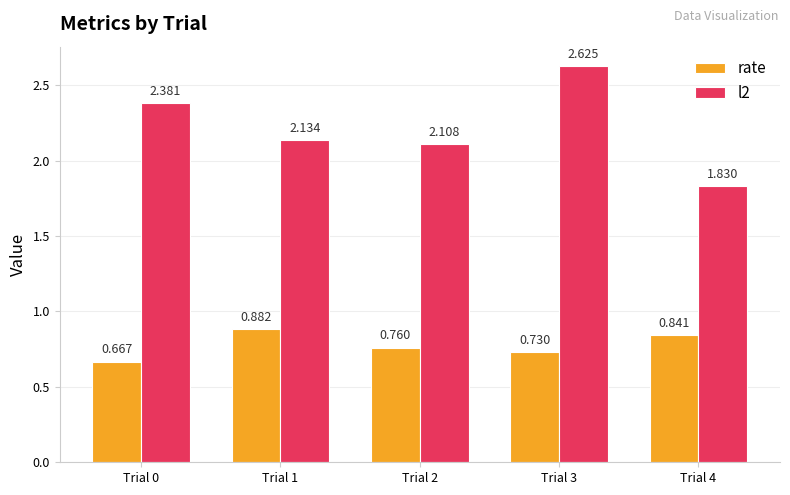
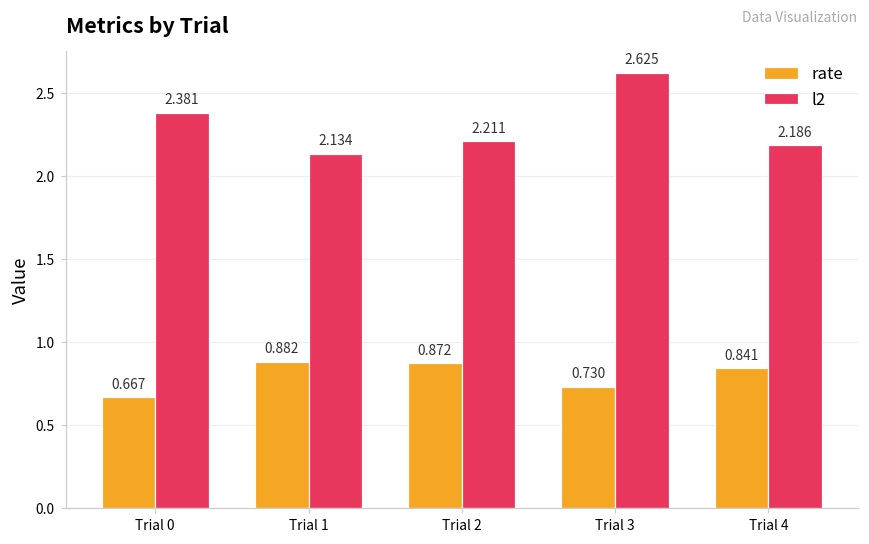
  {
    "rate": {
      "Trial 0": 0.667,
      "Trial 1": 0.882,
-     "Trial 2": 0.760,
+     "Trial 2": 0.872,
      "Trial 3": 0.730,
      "Trial 4": 0.841
    },
    "l2": {
      "Trial 0": 2.381,
      "Trial 1": 2.134,
-     "Trial 2": 2.108,
+     "Trial 2": 2.211,
      "Trial 3": 2.625,
-     "Trial 4": 1.830
+     "Trial 4": 2.186
    }
  }
